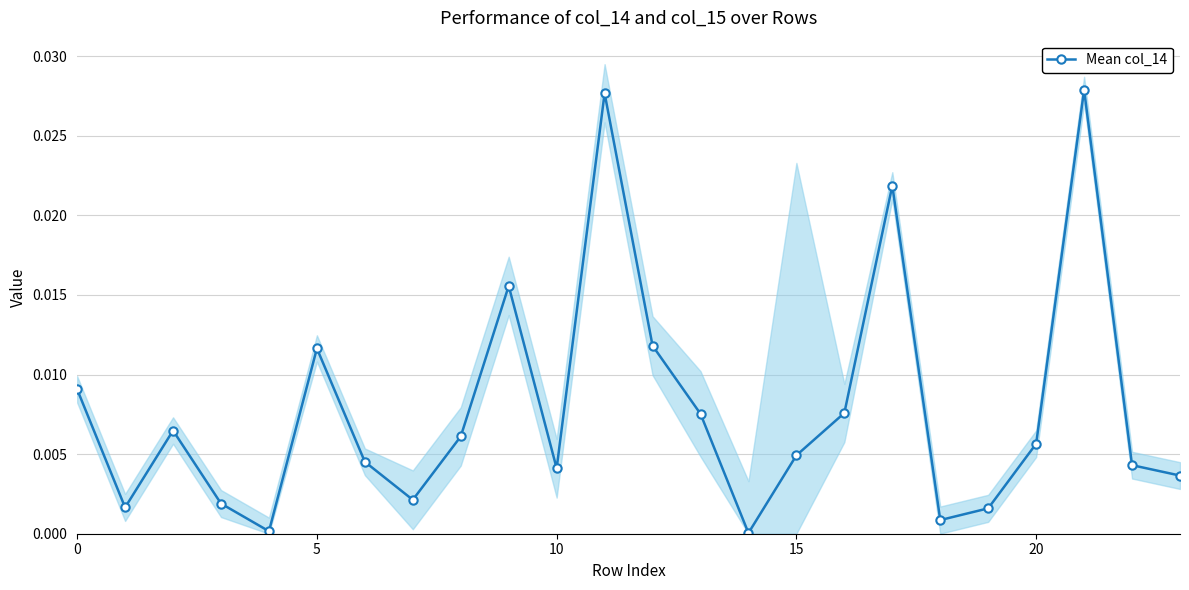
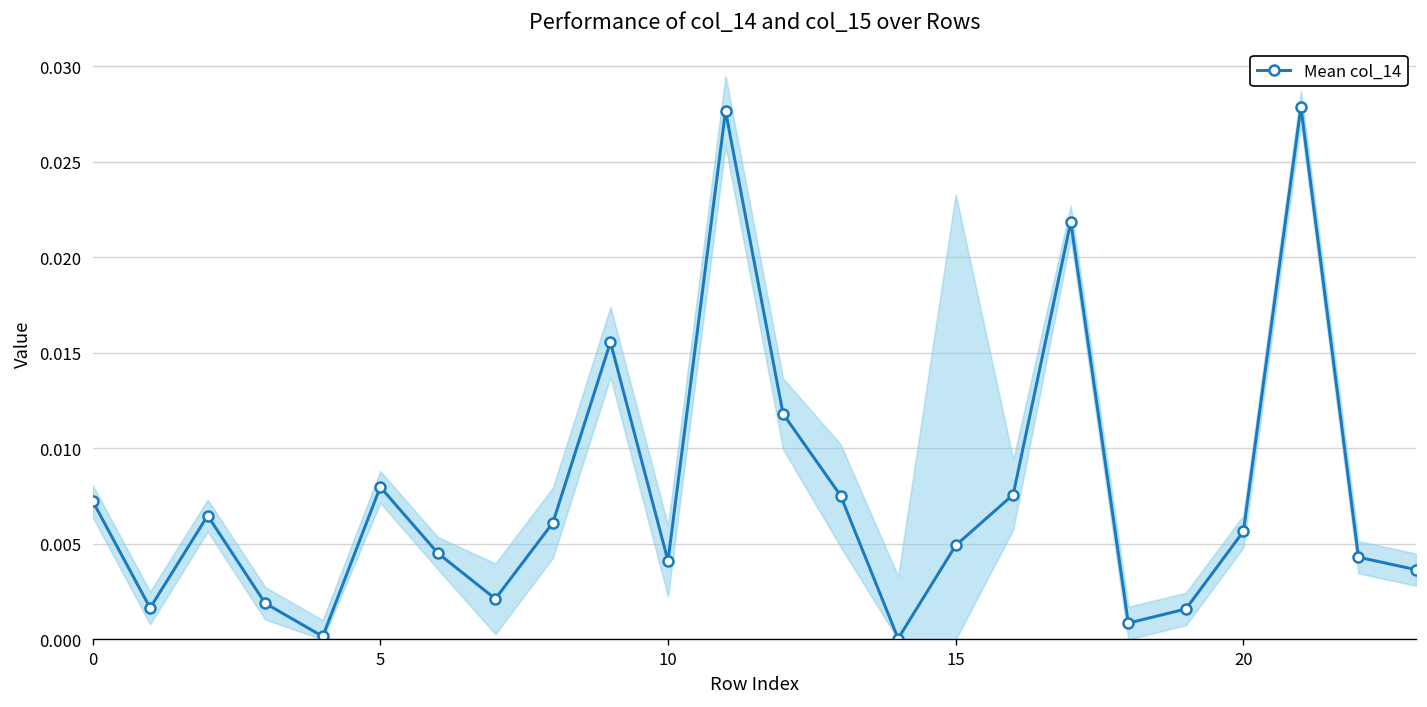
  {
    "Mean col_14": {
-     "0": 0.0091,
-     "5": 0.0116,
+     "0": 0.0072,
+     "5": 0.0080,
      "10": 0.0041,
      "15": 0.0049,
      "20": 0.0057
    }
  }
